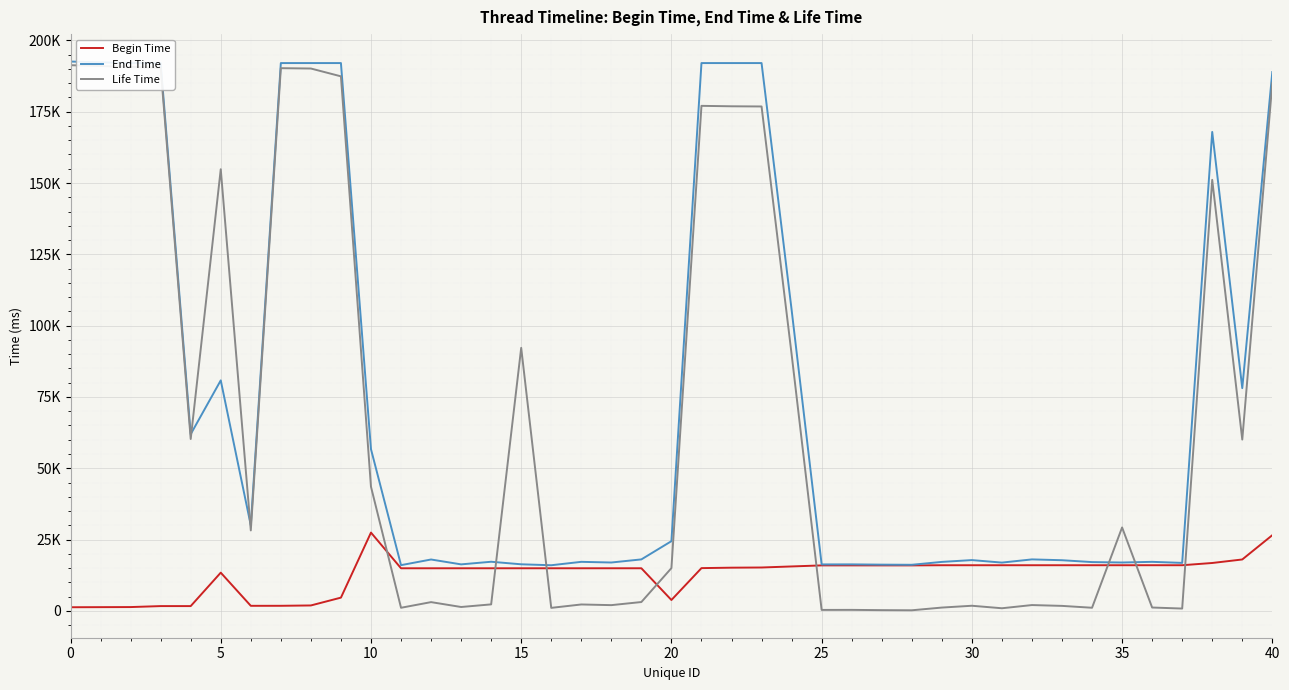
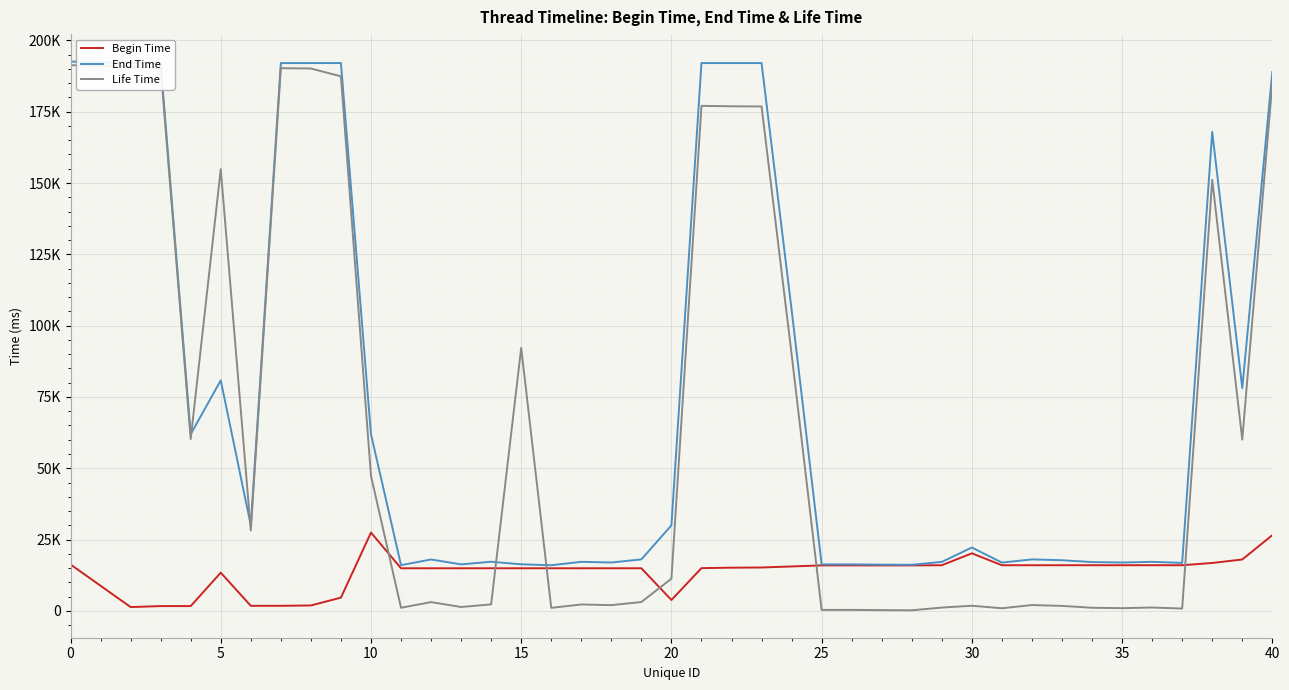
  {
    "Begin Time": {
-     "0": 1000,
+     "0": 16000,
      "5": 13000,
      "10": 27000,
      "15": 15000,
      "20": 4000,
-     "30": 16000,
+     "30": 20000,
      "35": 16000,
      "40": 27000
    },
    "End Time": {
      "0": 193000,
      "5": 81000,
-     "10": 57000,
+     "10": 62000,
      "15": 16000,
-     "20": 24000,
-     "30": 18000,
+     "20": 30000,
+     "30": 22000,
      "35": 17000,
      "40": 189000
    },
    "Life Time": {
      "0": 191000,
      "5": 155000,
-     "10": 44000,
+     "10": 47000,
      "15": 92000,
-     "20": 15000,
+     "20": 11000,
      "25": 0,
      "30": 2000,
-     "35": 29000,
+     "35": 1000,
      "40": 185000
    }
  }
